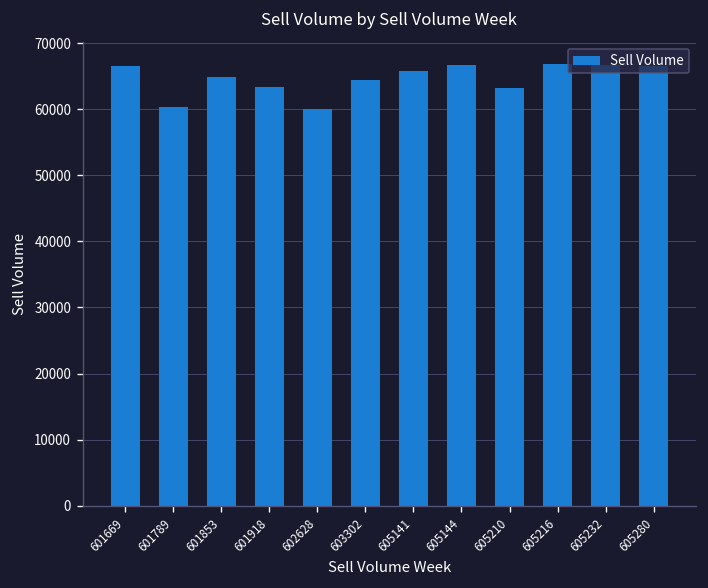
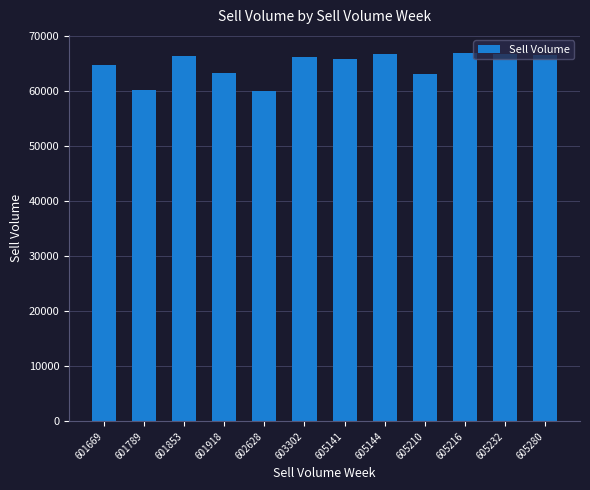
  {
-   "601669": 67000,
+   "601669": 65000,
    "601789": 60000,
-   "601853": 65000,
+   "601853": 66000,
    "601918": 63000,
    "602628": 60000,
-   "603302": 64000,
+   "603302": 66000,
    "605141": 66000,
    "605144": 67000,
    "605210": 63000,
    "605216": 67000
  }
